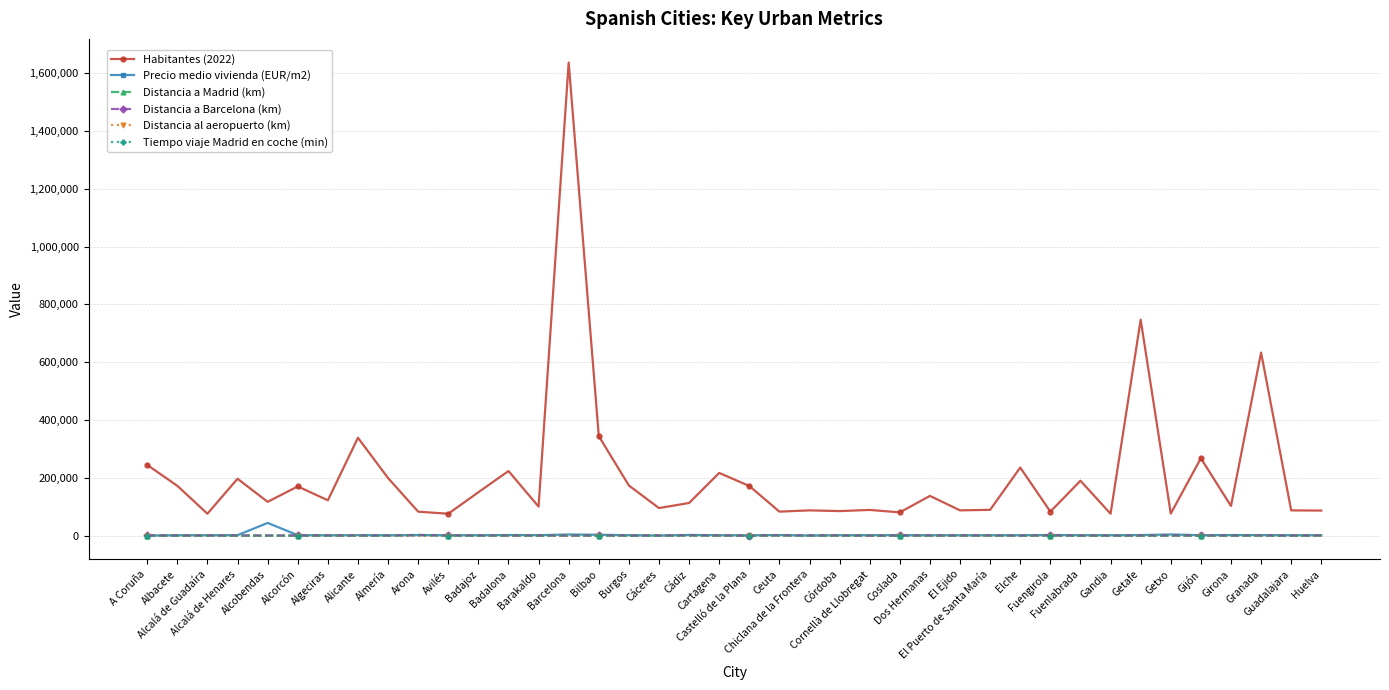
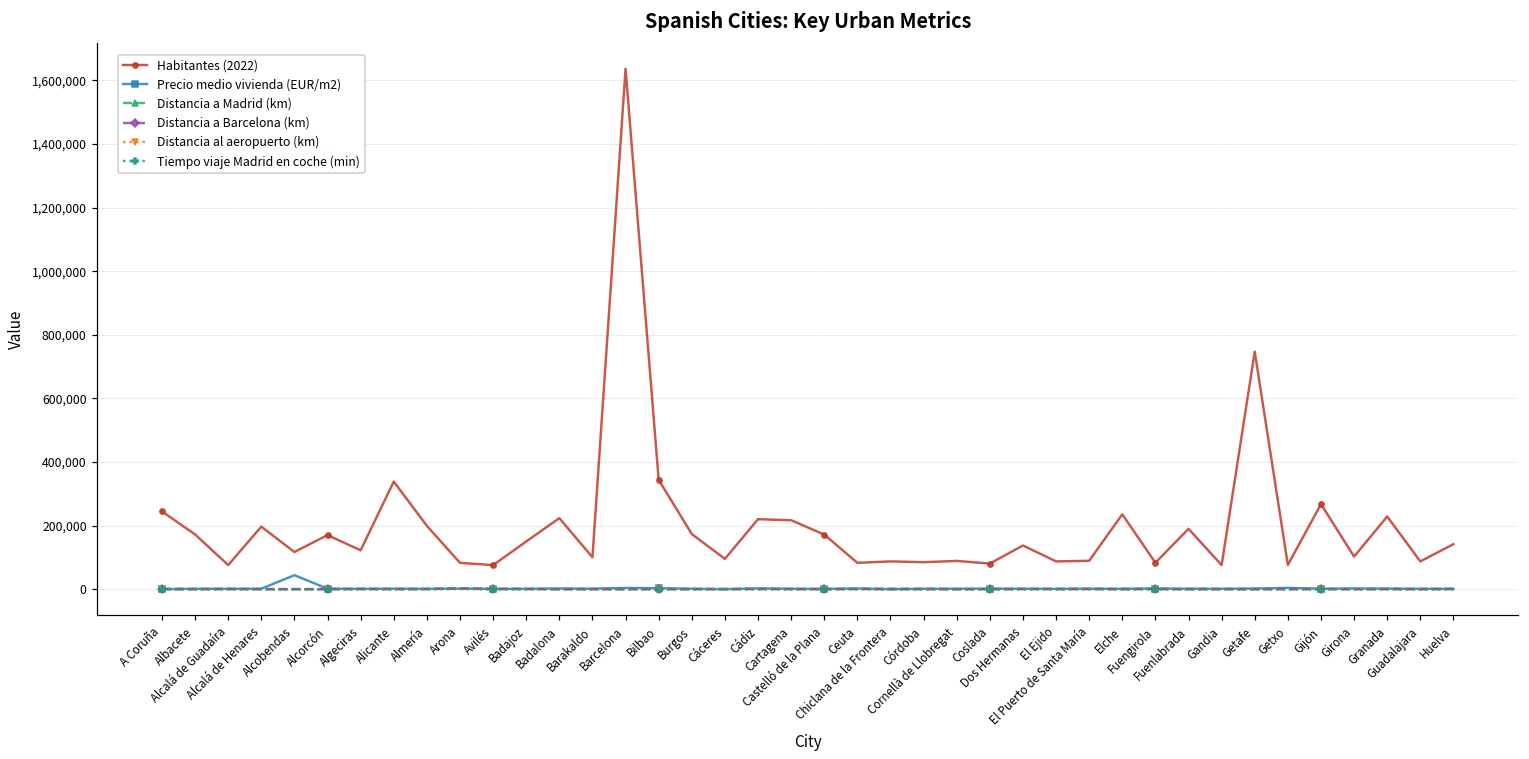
  {
    "Habitantes (2022)": {
      "A Coruña": "240,000",
      "Albacete": "170,000",
      "Alcalá de Guadaíra": "80,000",
      "Alcalá de Henares": "200,000",
      "Alcobendas": "120,000",
      "Alcorcón": "170,000",
      "Algeciras": "120,000",
      "Alicante": "340,000",
      "Almería": "200,000",
      "Arona": "80,000",
      "Avilés": "80,000",
      "Badajoz": "150,000",
      "Badalona": "220,000",
      "Barakaldo": "100,000",
      "Barcelona": "1,640,000",
      "Bilbao": "340,000",
      "Burgos": "170,000",
      "Cáceres": "100,000",
-     "Cádiz": "110,000",
+     "Cádiz": "220,000",
      "Cartagena": "220,000",
      "Castelló de la Plana": "170,000",
      "Ceuta": "80,000",
      "Chiclana de la Frontera": "90,000",
      "Córdoba": "90,000",
      "Cornellà de Llobregat": "90,000",
      "Coslada": "80,000",
      "Dos Hermanas": "140,000",
      "El Ejido": "90,000",
      "El Puerto de Santa María": "90,000",
      "Elche": "240,000",
      "Fuengirola": "80,000",
      "Fuenlabrada": "190,000",
      "Gandia": "80,000",
      "Getafe": "750,000",
      "Getxo": "80,000",
      "Gijón": "270,000",
      "Girona": "100,000",
-     "Granada": "630,000",
+     "Granada": "230,000",
      "Guadalajara": "90,000",
-     "Huelva": "90,000"
+     "Huelva": "140,000"
    },
    "Precio medio vivienda (EUR/m2)": {
      "Alcobendas": "40,000"
    }
  }
